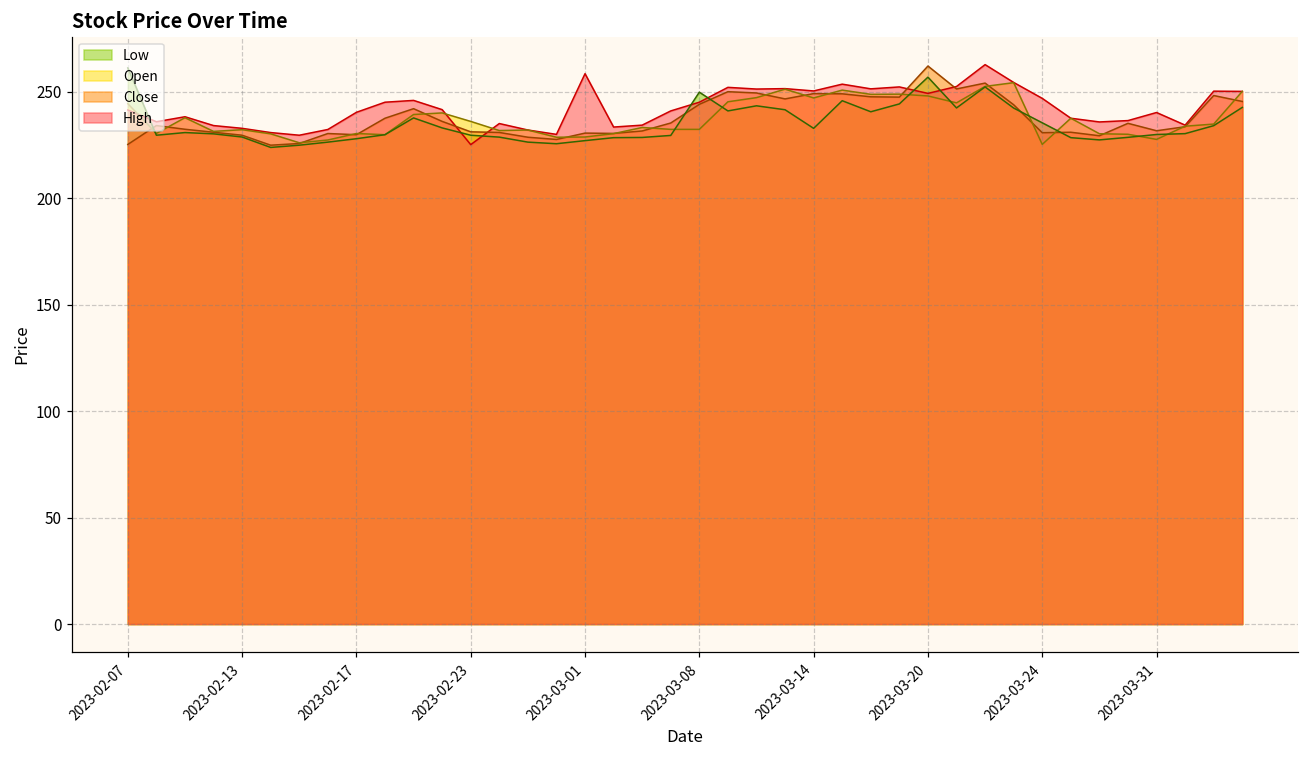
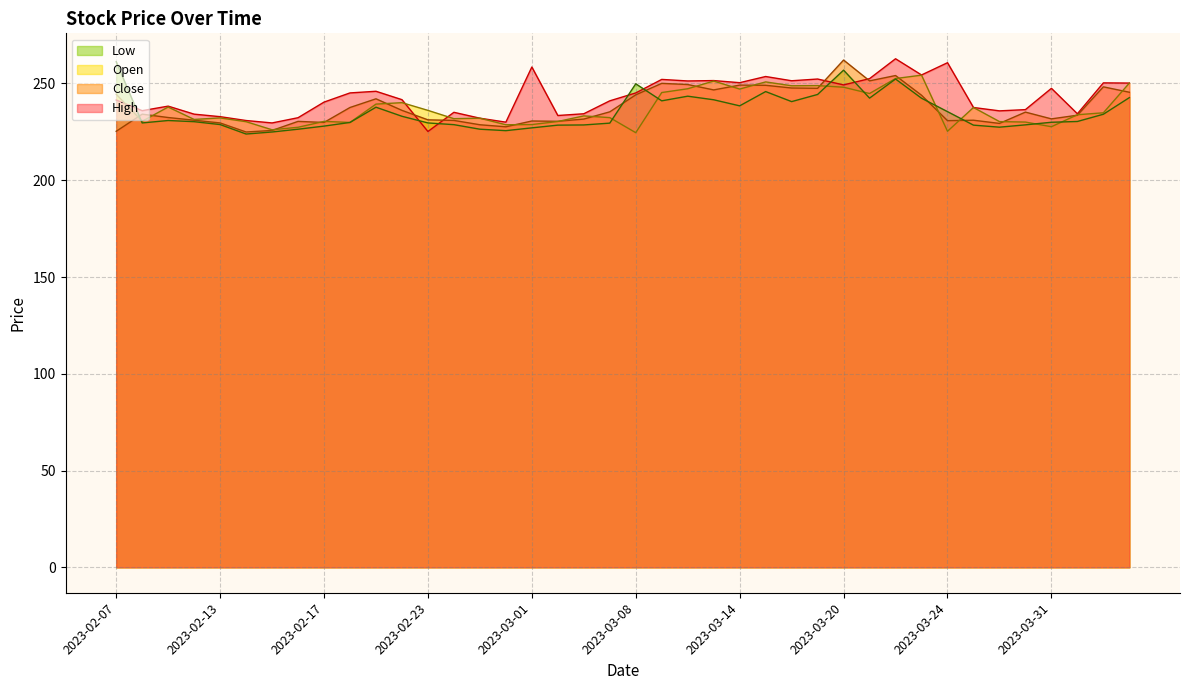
  {
    "Low": {
      "2023-02-17": 228,
      "2023-02-23": 230,
      "2023-03-01": 227,
      "2023-03-08": 250,
-     "2023-03-14": 233,
+     "2023-03-14": 238,
      "2023-03-20": 257,
      "2023-03-24": 235,
      "2023-03-31": 230
    },
    "Open": {
      "2023-02-23": 236,
      "2023-03-01": 229,
-     "2023-03-08": 232,
+     "2023-03-08": 225,
      "2023-03-14": 247,
      "2023-03-24": 225,
      "2023-03-31": 228
    },
    "Close": {
      "2023-02-07": 225,
      "2023-02-23": 231,
      "2023-03-01": 231,
      "2023-03-20": 262,
      "2023-03-24": 231,
      "2023-03-31": 232
    },
    "High": {
      "2023-02-17": 240,
      "2023-02-23": 225,
      "2023-03-01": 259,
-     "2023-03-24": 247,
-     "2023-03-31": 240
+     "2023-03-24": 261,
+     "2023-03-31": 248
    }
  }
